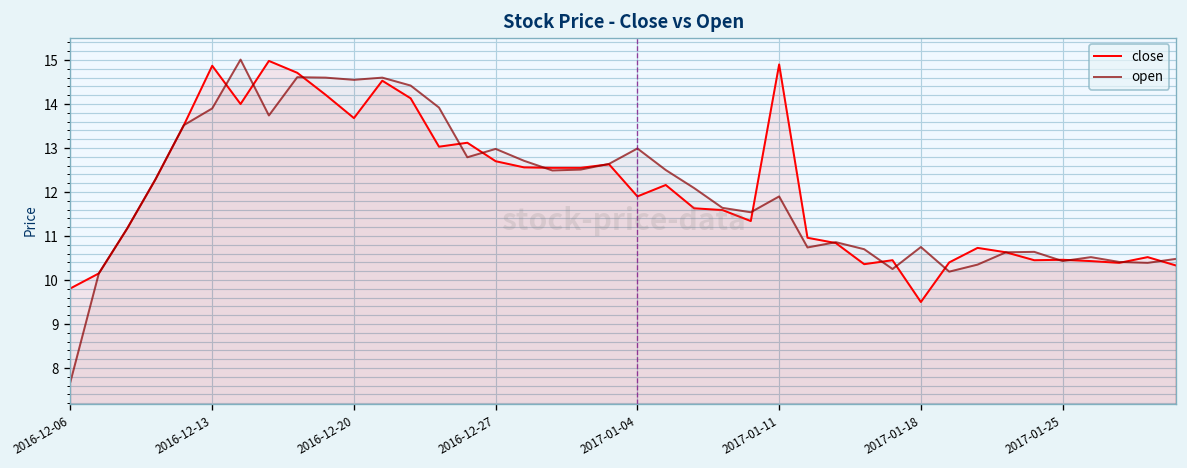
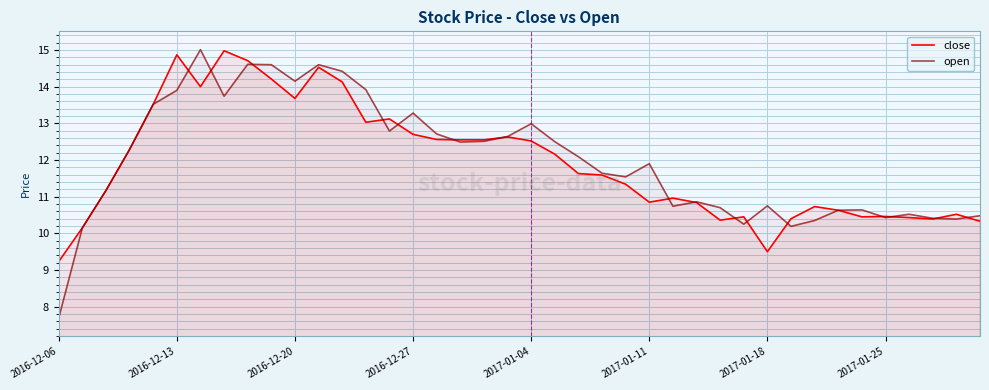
  {
    "close": {
-     "2016-12-06": 9.8,
+     "2016-12-06": 9.2,
      "2016-12-13": 14.9,
      "2016-12-20": 13.7,
      "2016-12-27": 12.7,
-     "2017-01-04": 11.9,
-     "2017-01-11": 14.9,
+     "2017-01-04": 12.5,
+     "2017-01-11": 10.9,
      "2017-01-18": 9.5
    },
    "open": {
      "2016-12-06": 7.7,
      "2016-12-13": 13.9,
-     "2016-12-20": 14.6,
-     "2016-12-27": 13.0,
+     "2016-12-20": 14.2,
+     "2016-12-27": 13.3,
      "2017-01-04": 13.0,
      "2017-01-11": 11.9,
      "2017-01-18": 10.8
    }
  }
